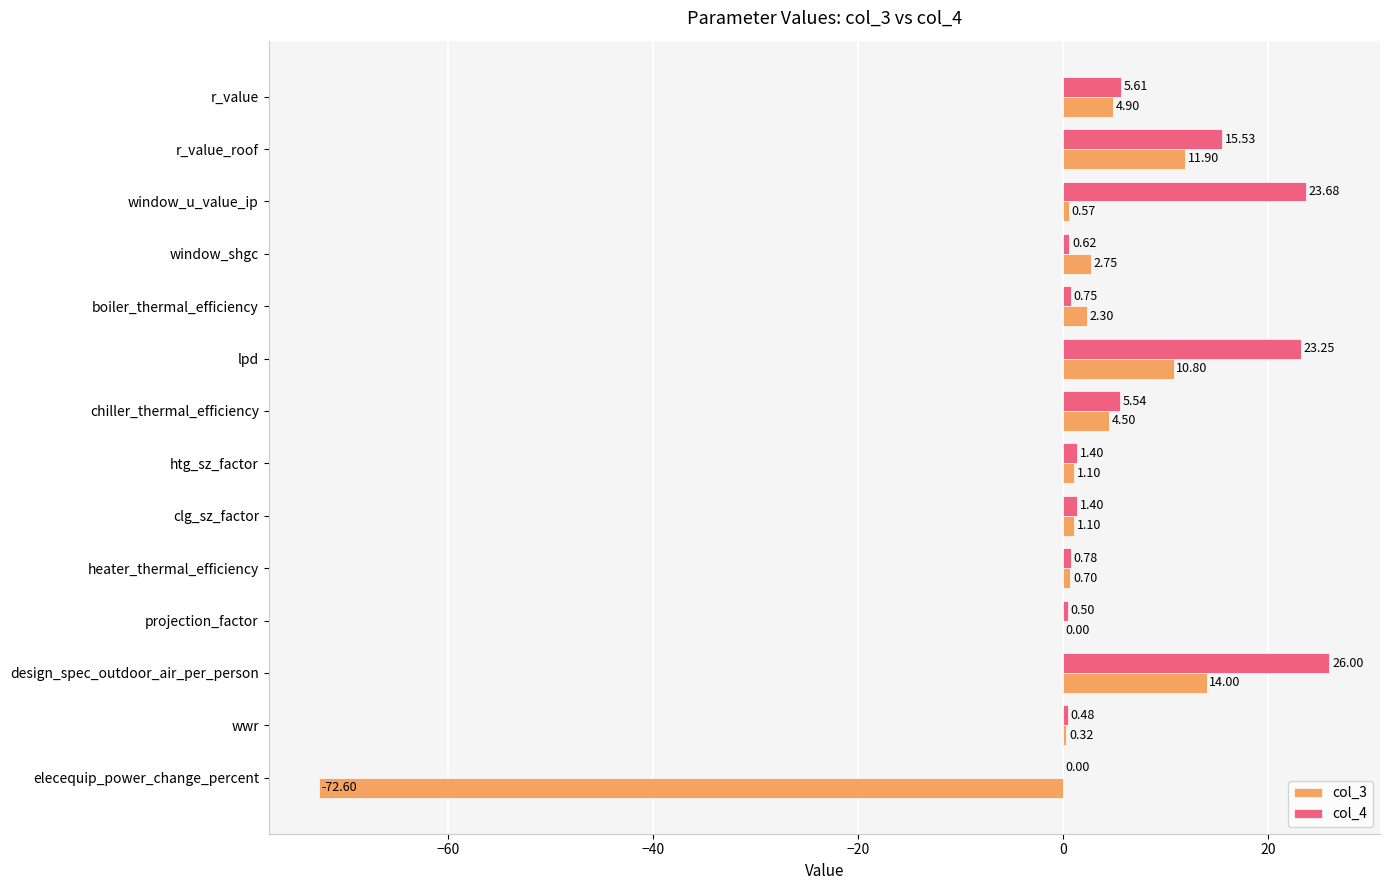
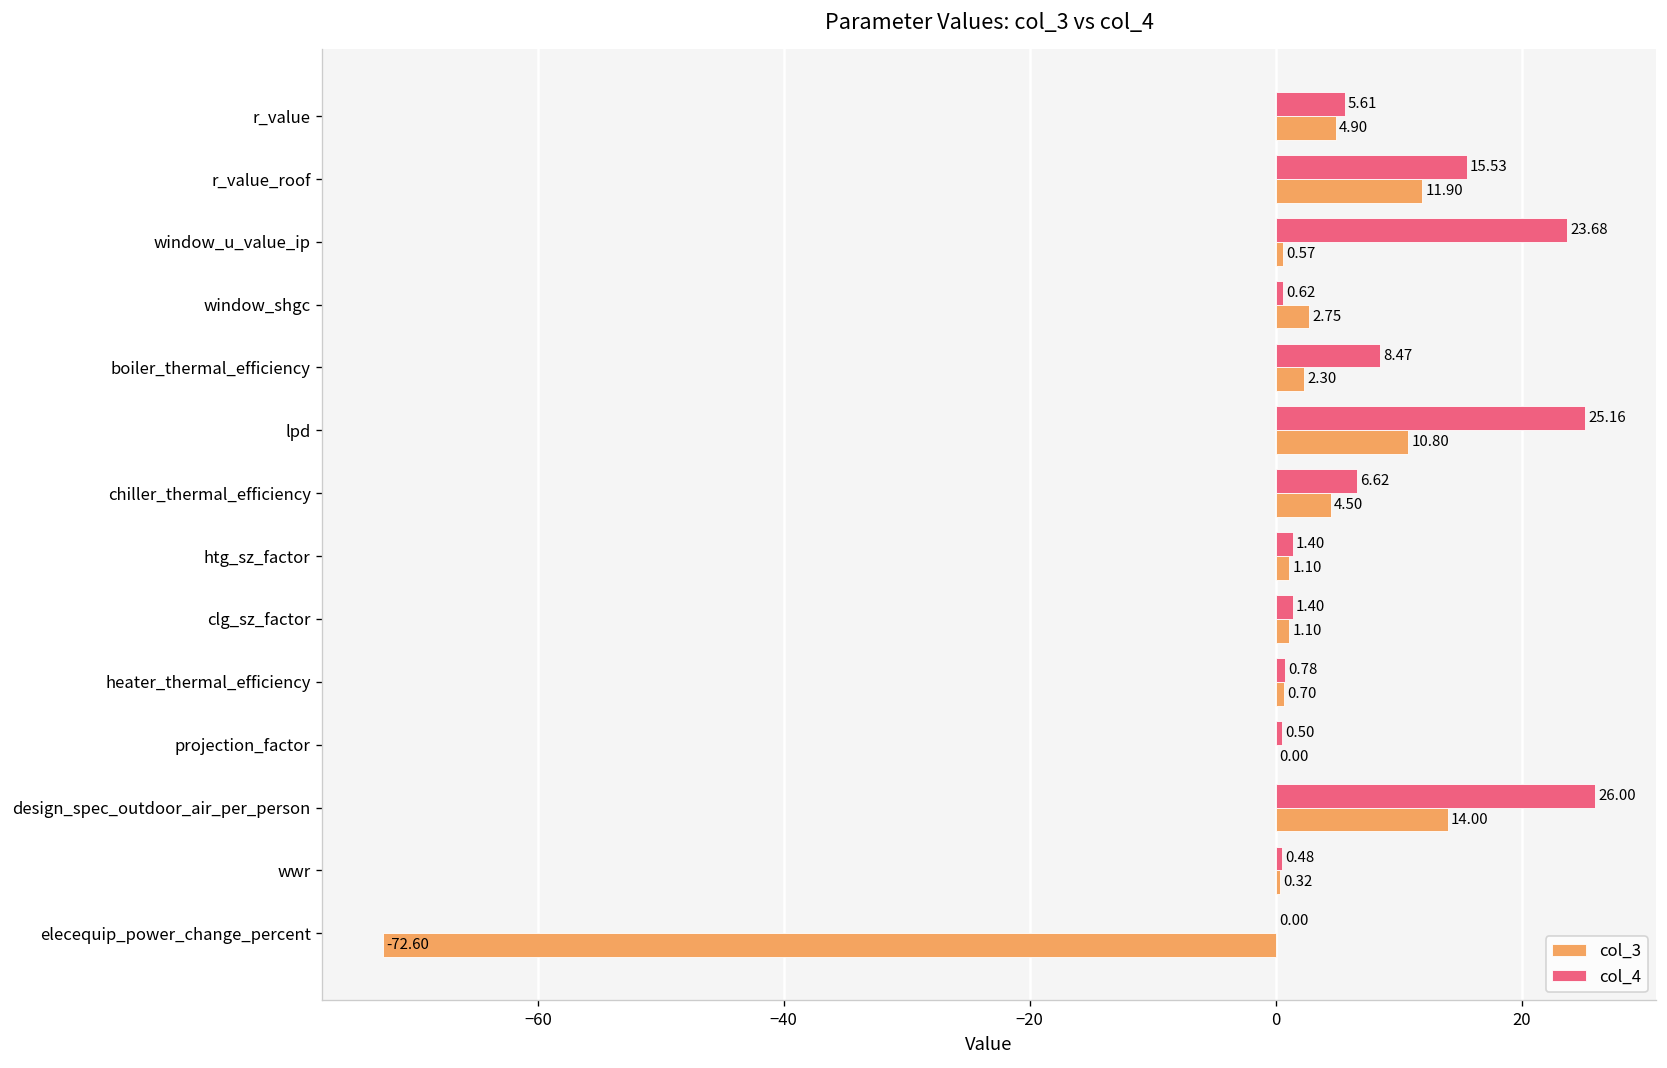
  {
    "col_3": {
      "r_value": 4.90,
      "r_value_roof": 11.90,
      "window_u_value_ip": 0.57,
      "window_shgc": 2.75,
      "boiler_thermal_efficiency": 2.30,
      "lpd": 10.80,
      "chiller_thermal_efficiency": 4.50,
      "htg_sz_factor": 1.10,
      "clg_sz_factor": 1.10,
      "heater_thermal_efficiency": 0.70,
      "projection_factor": 0.00,
      "design_spec_outdoor_air_per_person": 14.00,
      "wwr": 0.32,
      "elecequip_power_change_percent": -72.60
    },
    "col_4": {
      "r_value": 5.61,
      "r_value_roof": 15.53,
      "window_u_value_ip": 23.68,
      "window_shgc": 0.62,
-     "boiler_thermal_efficiency": 0.75,
-     "lpd": 23.25,
-     "chiller_thermal_efficiency": 5.54,
+     "boiler_thermal_efficiency": 8.47,
+     "lpd": 25.16,
+     "chiller_thermal_efficiency": 6.62,
      "htg_sz_factor": 1.40,
      "clg_sz_factor": 1.40,
      "heater_thermal_efficiency": 0.78,
      "projection_factor": 0.50,
      "design_spec_outdoor_air_per_person": 26.00,
      "wwr": 0.48,
      "elecequip_power_change_percent": 0.00
    }
  }
